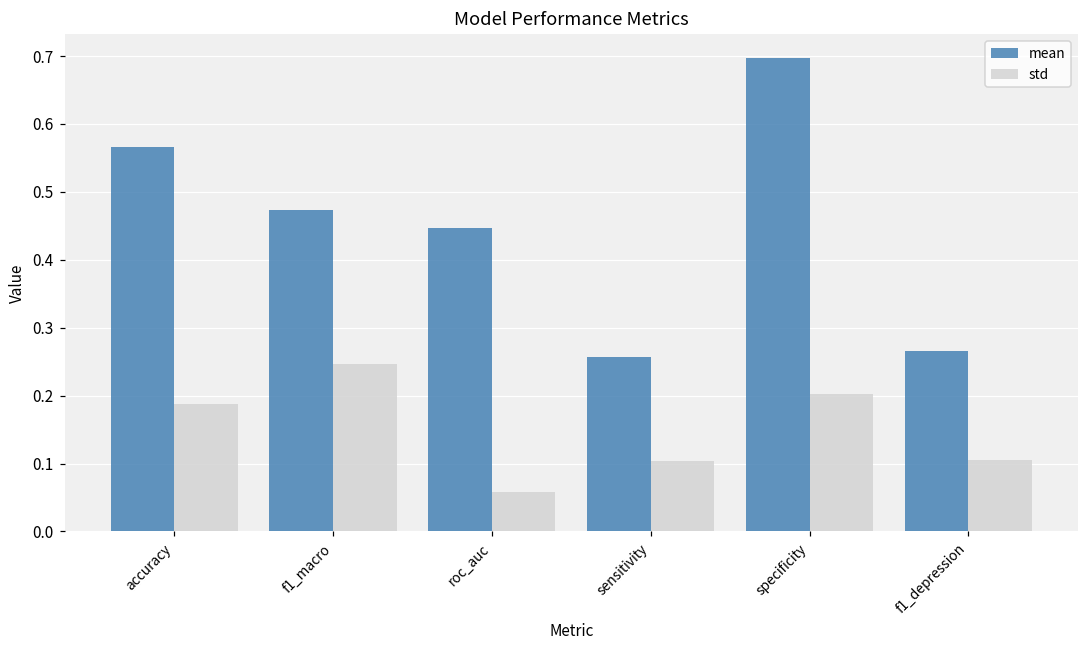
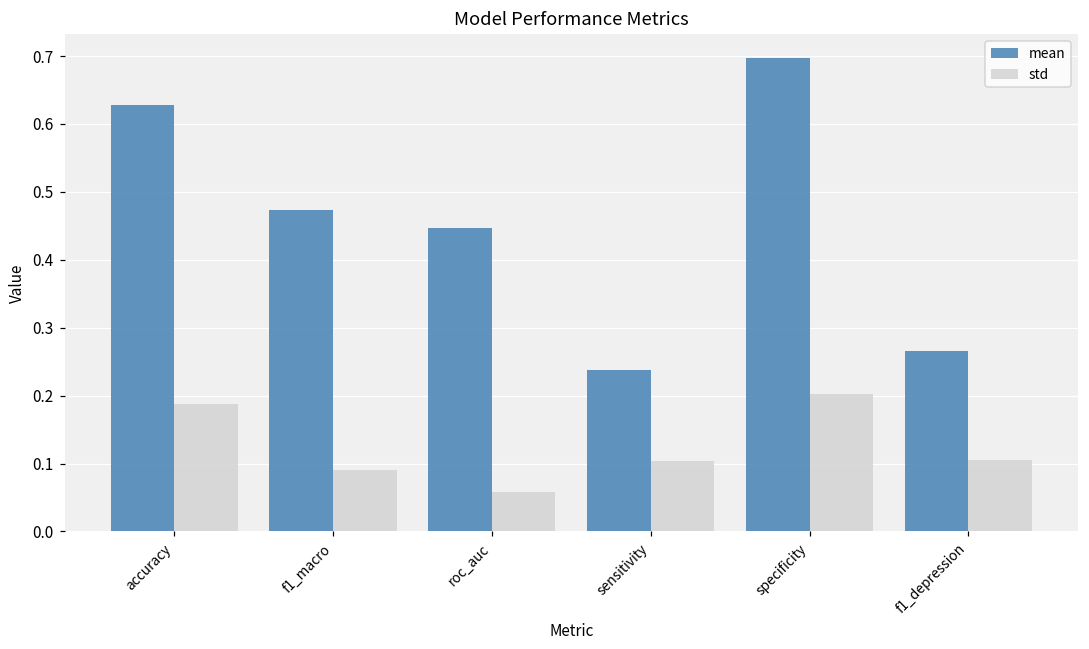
  {
    "mean": {
-     "accuracy": 0.57,
+     "accuracy": 0.63,
      "f1_macro": 0.47,
      "roc_auc": 0.45,
-     "sensitivity": 0.26,
+     "sensitivity": 0.24,
      "specificity": 0.70,
      "f1_depression": 0.27
    },
    "std": {
      "accuracy": 0.19,
-     "f1_macro": 0.25,
+     "f1_macro": 0.09,
      "roc_auc": 0.06,
      "sensitivity": 0.10,
      "specificity": 0.20,
      "f1_depression": 0.11
    }
  }
